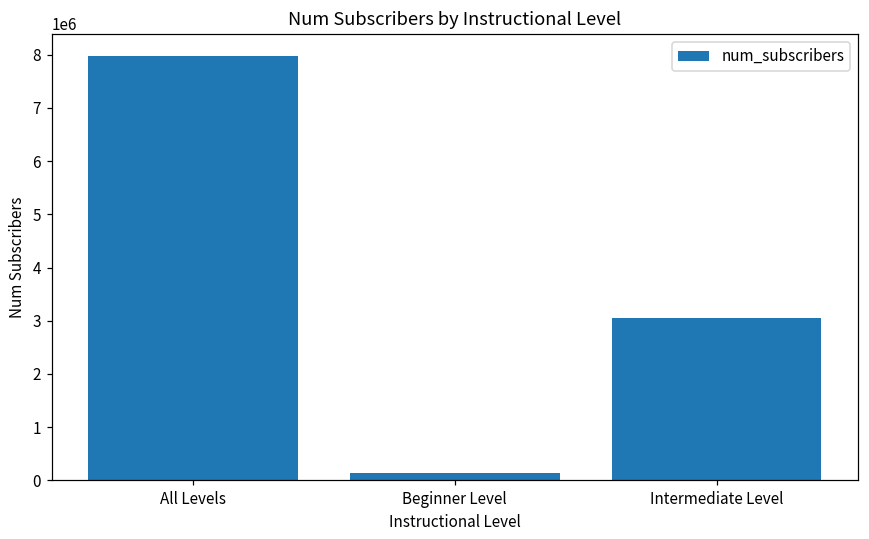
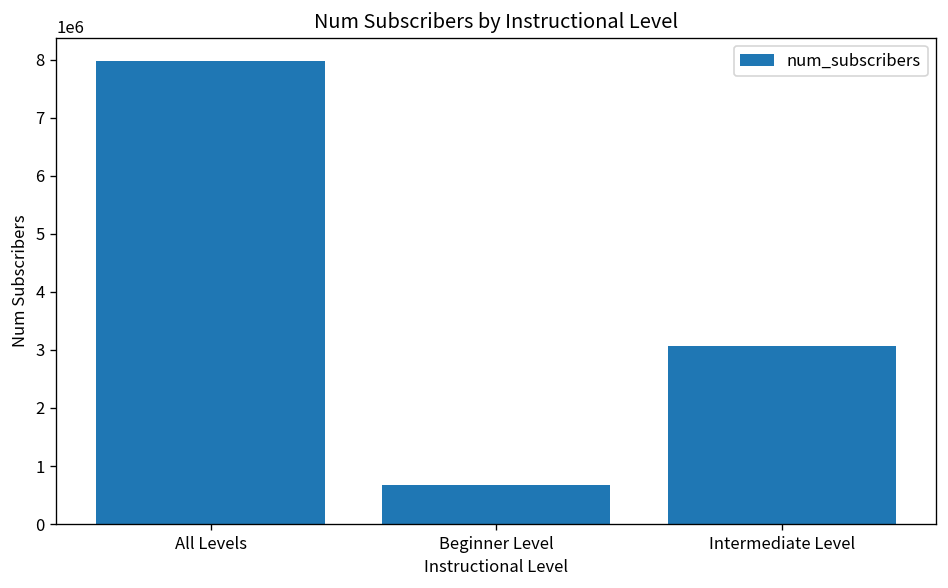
  {
    "All Levels": 8000000,
-   "Beginner Level": 100000,
+   "Beginner Level": 700000,
    "Intermediate Level": 3100000
  }
